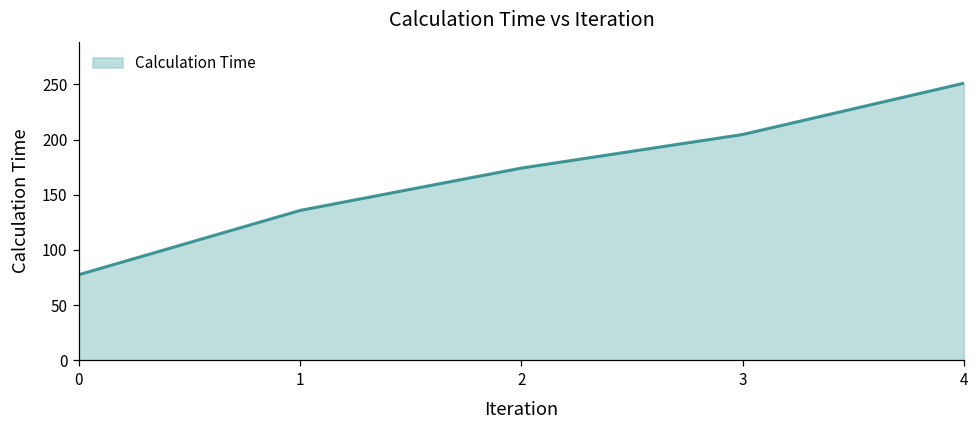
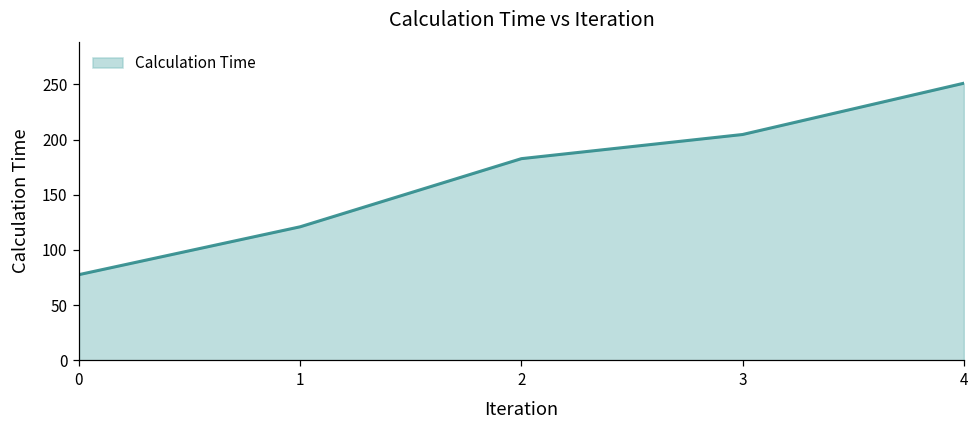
  {
    "0": 78,
-   "1": 136,
-   "2": 174,
+   "1": 121,
+   "2": 183,
    "3": 205,
    "4": 251
  }
